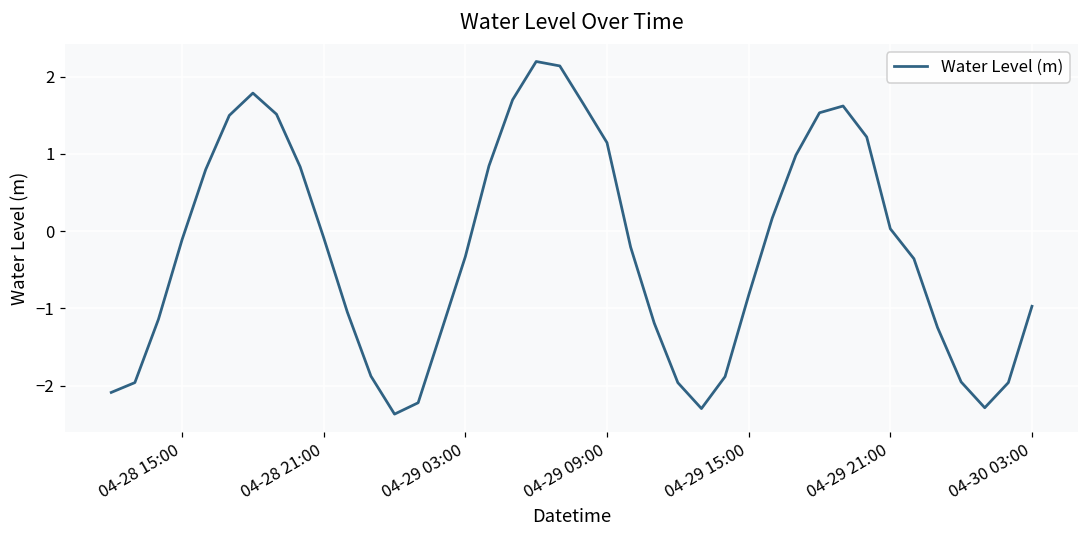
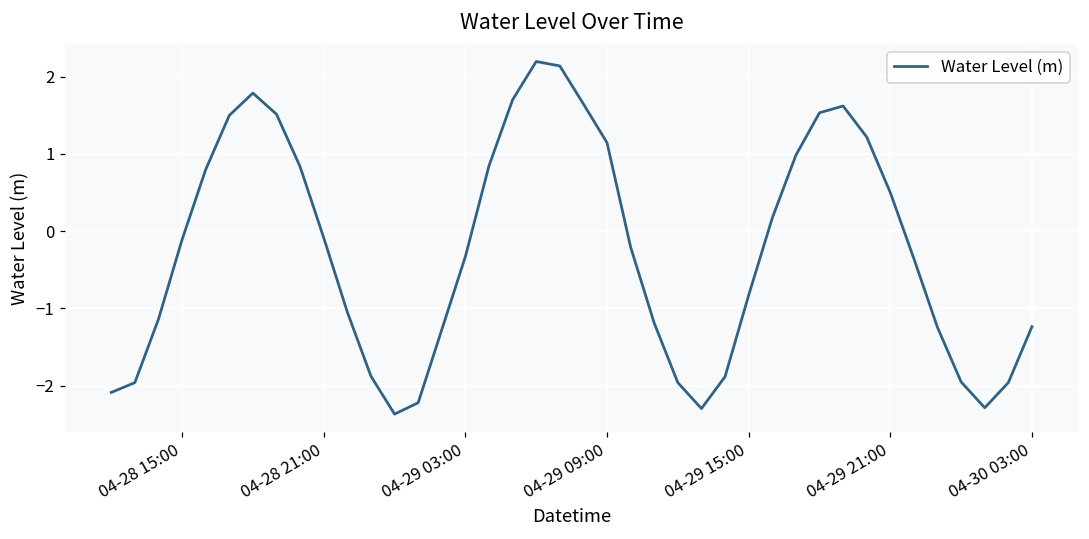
  {
    "04-28 15:00": -0.1,
    "04-28 21:00": -0.1,
    "04-29 03:00": -0.3,
    "04-29 09:00": 1.1,
    "04-29 15:00": -0.8,
-   "04-29 21:00": 0.0,
-   "04-30 03:00": -1.0
+   "04-29 21:00": 0.5,
+   "04-30 03:00": -1.2
  }
